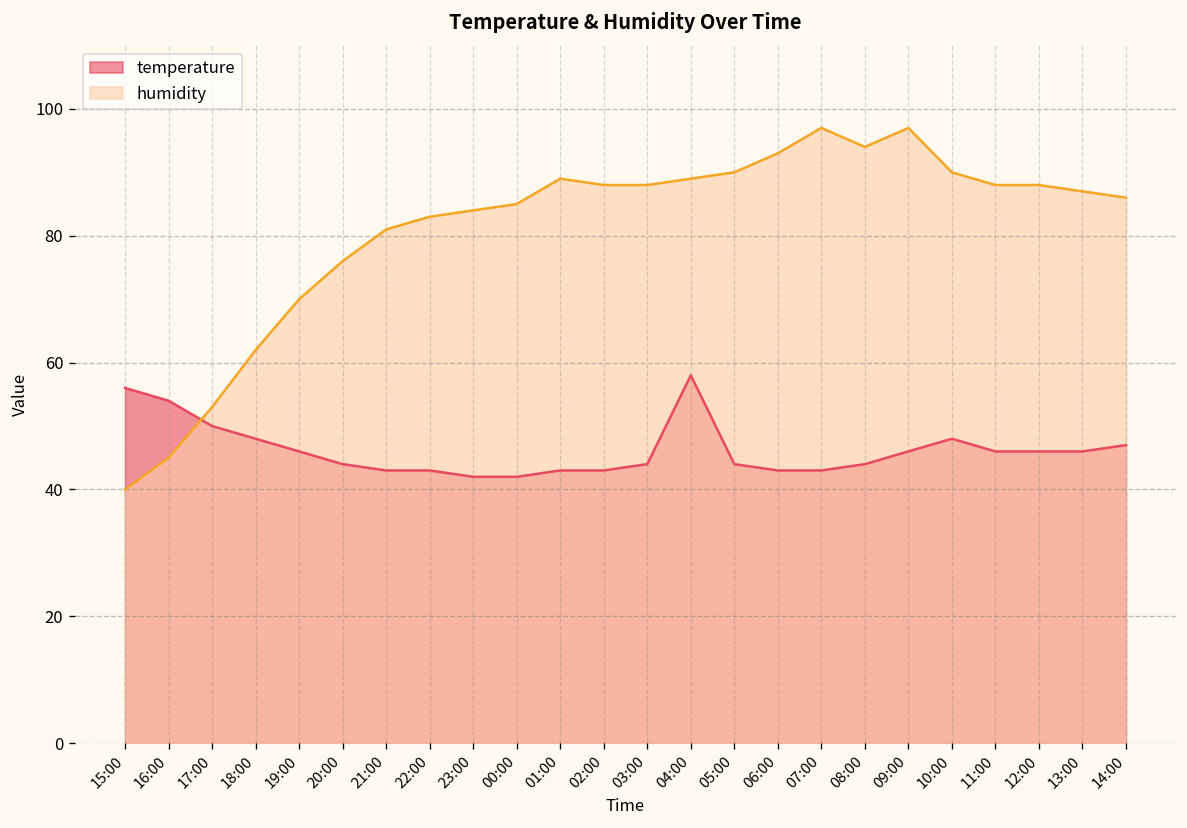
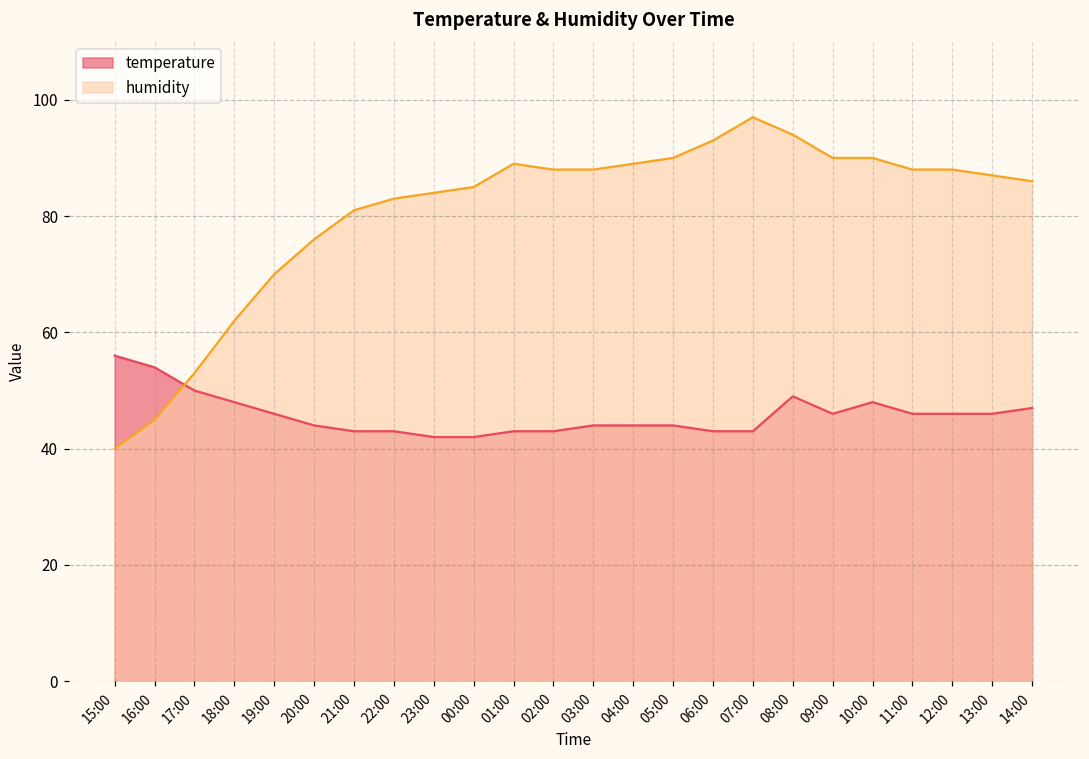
  {
    "temperature": {
      "15:00": 56,
      "16:00": 54,
      "17:00": 50,
      "18:00": 48,
      "19:00": 46,
      "20:00": 44,
      "21:00": 43,
      "22:00": 43,
      "23:00": 42,
      "00:00": 42,
      "01:00": 43,
      "02:00": 43,
      "03:00": 44,
-     "04:00": 58,
+     "04:00": 44,
      "05:00": 44,
      "06:00": 43,
      "07:00": 43,
-     "08:00": 44,
+     "08:00": 49,
      "09:00": 46,
      "10:00": 48,
      "11:00": 46,
      "12:00": 46,
      "13:00": 46,
      "14:00": 47
    },
    "humidity": {
      "15:00": 40,
      "16:00": 45,
      "17:00": 53,
      "18:00": 62,
      "19:00": 70,
      "20:00": 76,
      "21:00": 81,
      "22:00": 83,
      "23:00": 84,
      "00:00": 85,
      "01:00": 89,
      "02:00": 88,
      "03:00": 88,
      "04:00": 89,
      "05:00": 90,
      "06:00": 93,
      "07:00": 97,
      "08:00": 94,
-     "09:00": 97,
+     "09:00": 90,
      "10:00": 90,
      "11:00": 88,
      "12:00": 88,
      "13:00": 87,
      "14:00": 86
    }
  }
